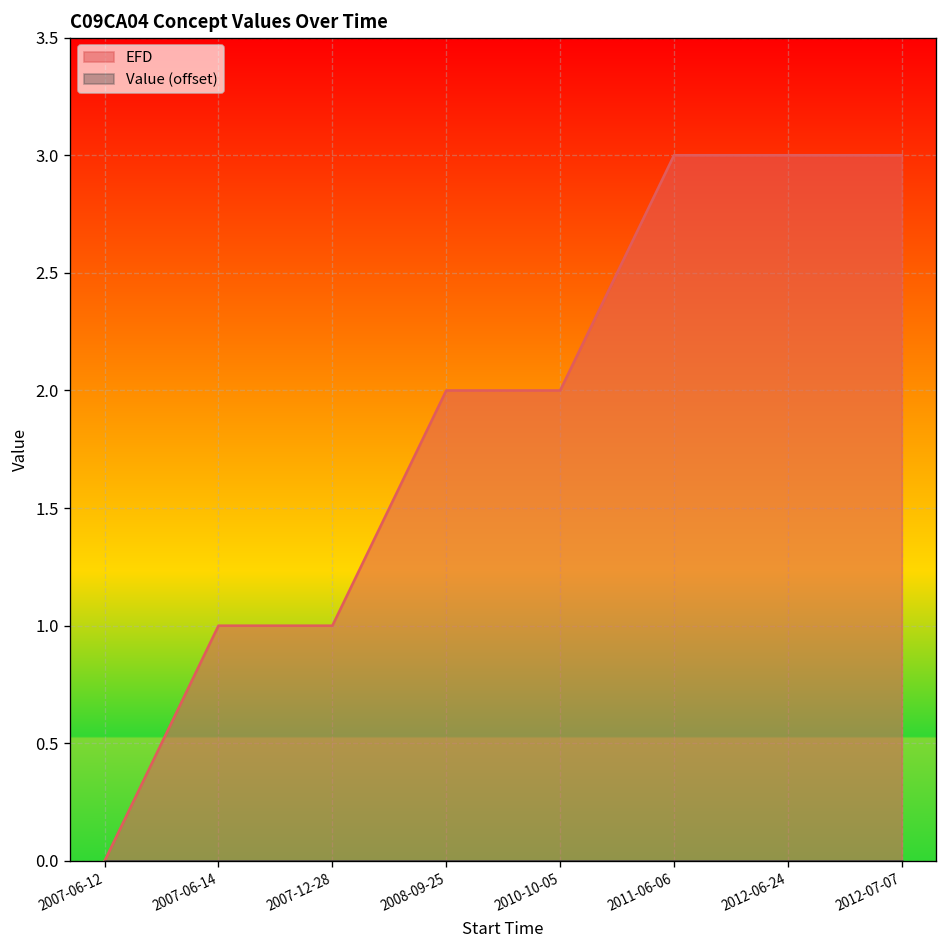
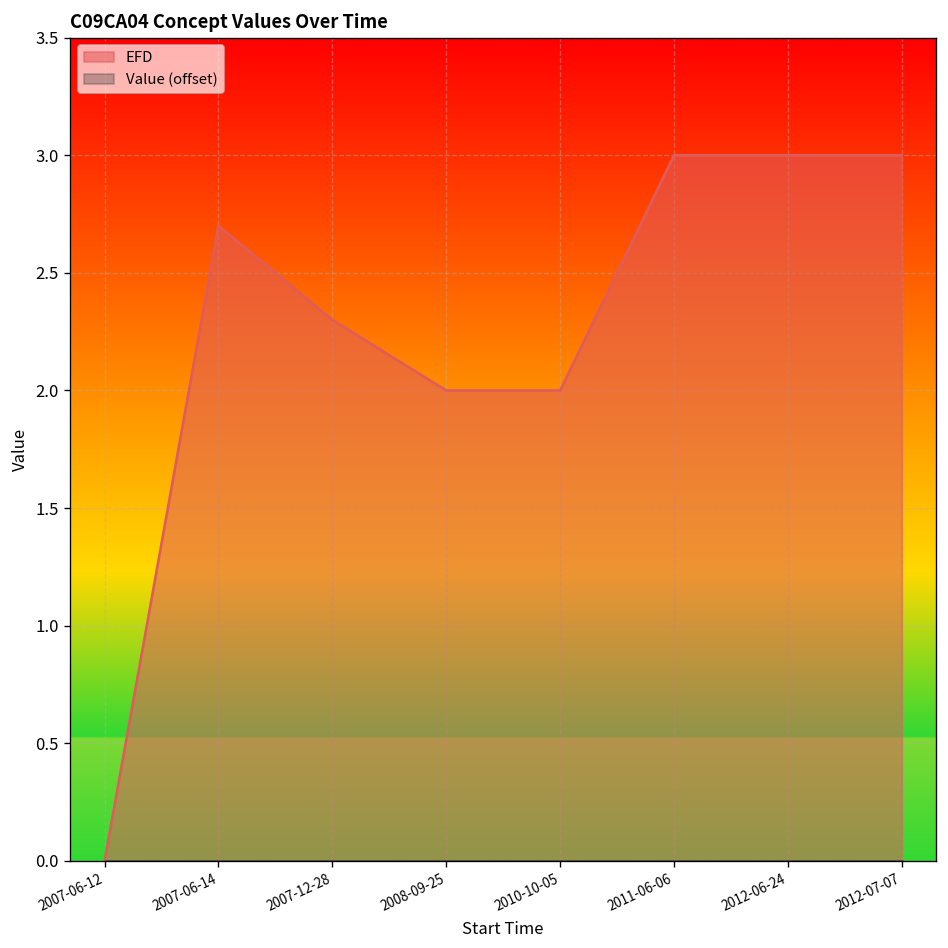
  {
    "EFD": {
-     "2007-06-14": 1.0,
-     "2007-12-28": 1.0,
+     "2007-06-14": 2.7,
+     "2007-12-28": 2.3,
      "2008-09-25": 2.0,
      "2010-10-05": 2.0,
      "2011-06-06": 3.0,
      "2012-06-24": 3.0,
      "2012-07-07": 3.0
    },
    "Value (offset)": {
      "2007-06-14": 0.0,
      "2007-12-28": 0.0,
      "2008-09-25": 0.0,
      "2010-10-05": 0.0,
      "2011-06-06": 0.0,
      "2012-06-24": 0.0,
      "2012-07-07": 0.0
    }
  }
